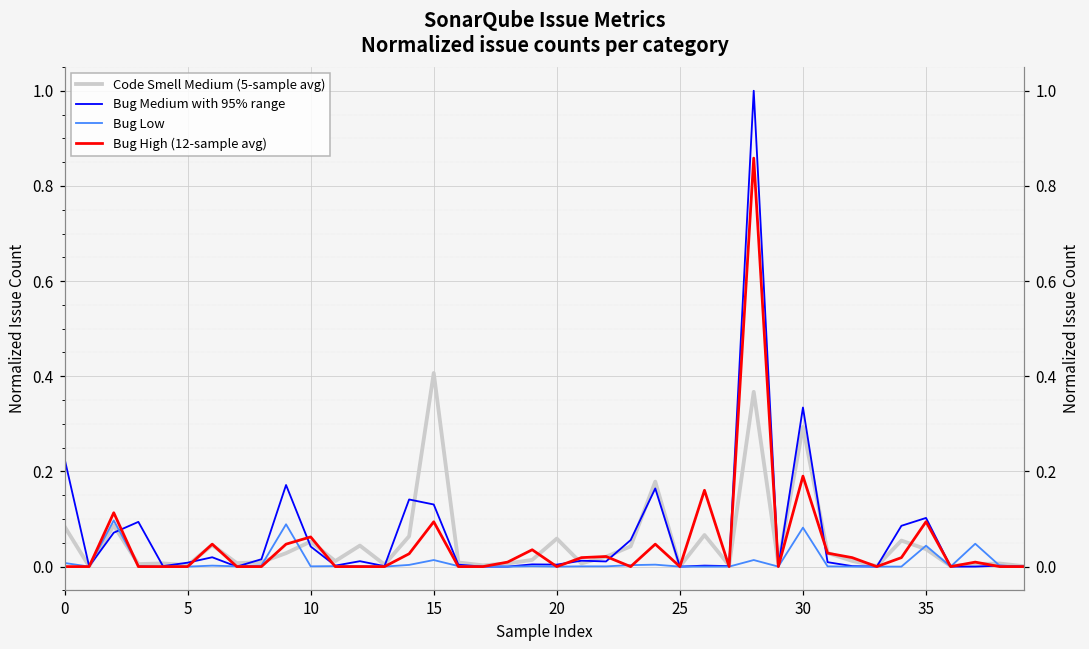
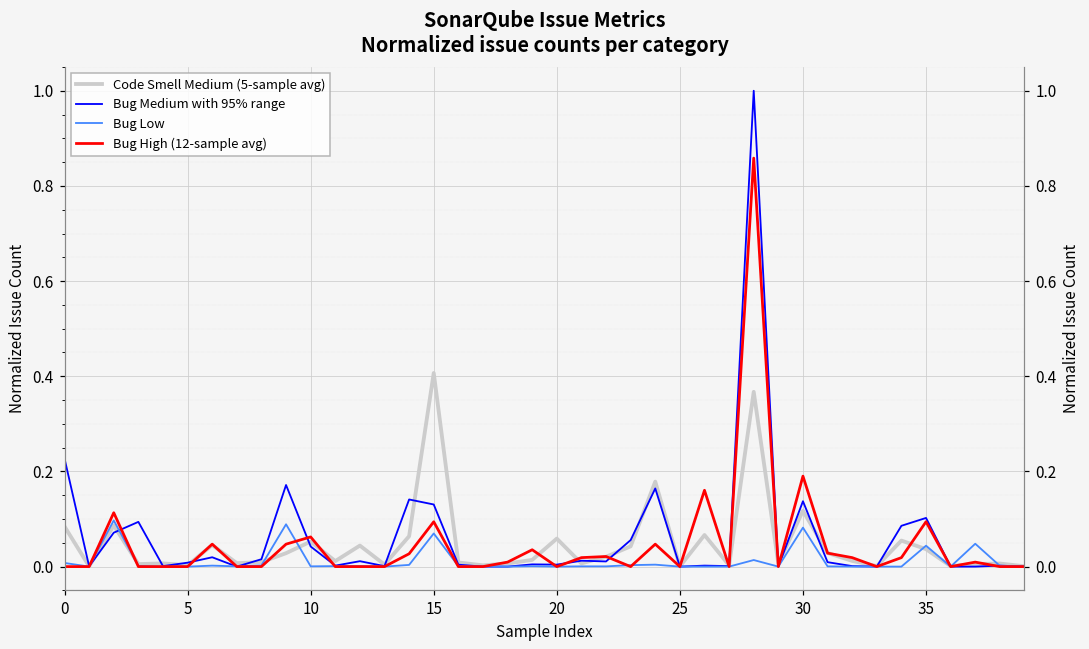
  {
    "Code Smell Medium (5-sample avg)": {
      "0": 0.08,
      "10": 0.05,
      "15": 0.41,
      "20": 0.06,
-     "30": 0.29,
+     "30": 0.12,
      "35": 0.04
    },
    "Bug Medium with 95% range": {
      "0": 0.23,
      "10": 0.04,
      "15": 0.13,
-     "30": 0.33,
+     "30": 0.14,
      "35": 0.10
    },
    "Bug Low": {
      "0": 0.01,
      "10": 0.00,
-     "15": 0.01,
+     "15": 0.07,
      "30": 0.08,
      "35": 0.04
    },
    "Bug High (12-sample avg)": {
      "0": 0.00,
      "10": 0.06,
      "15": 0.09,
      "30": 0.19,
      "35": 0.09
    }
  }
